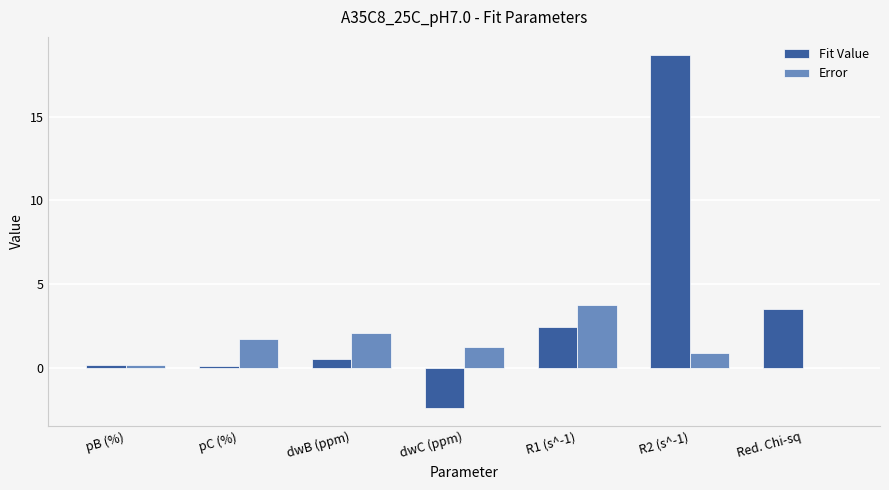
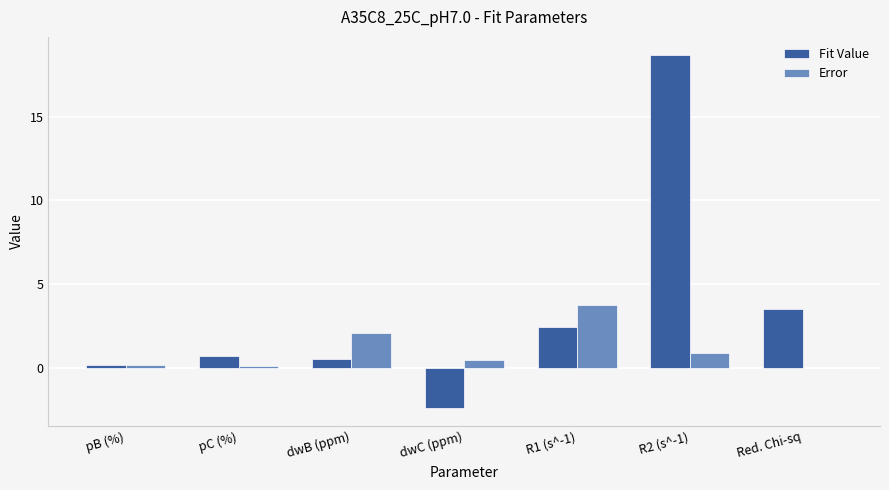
  {
    "Fit Value": {
      "pB (%)": 0.2,
-     "pC (%)": 0.1,
+     "pC (%)": 0.7,
      "dwB (ppm)": 0.5,
      "dwC (ppm)": -2.4,
      "R1 (s^-1)": 2.4,
      "R2 (s^-1)": 18.7,
      "Red. Chi-sq": 3.5
    },
    "Error": {
      "pB (%)": 0.2,
-     "pC (%)": 1.7,
+     "pC (%)": 0.1,
      "dwB (ppm)": 2.1,
-     "dwC (ppm)": 1.2,
+     "dwC (ppm)": 0.4,
      "R1 (s^-1)": 3.8,
      "R2 (s^-1)": 0.9,
      "Red. Chi-sq": 0.0
    }
  }
